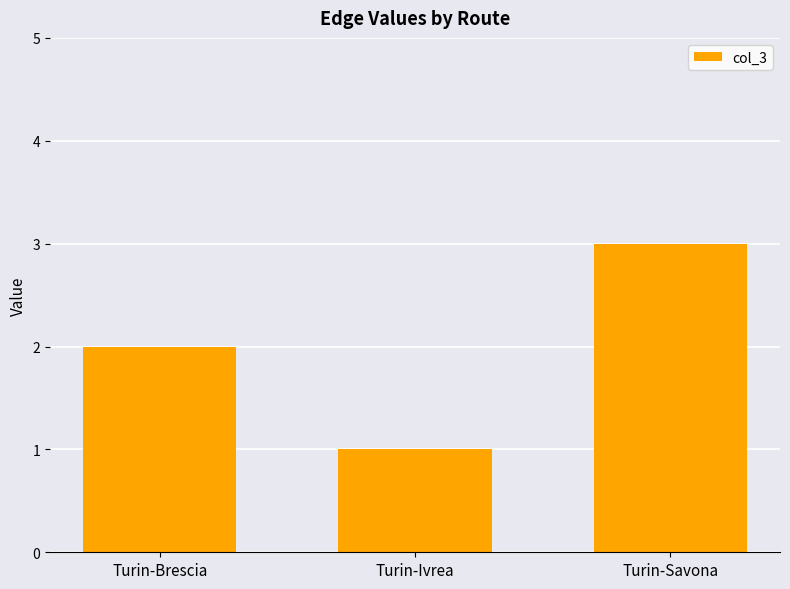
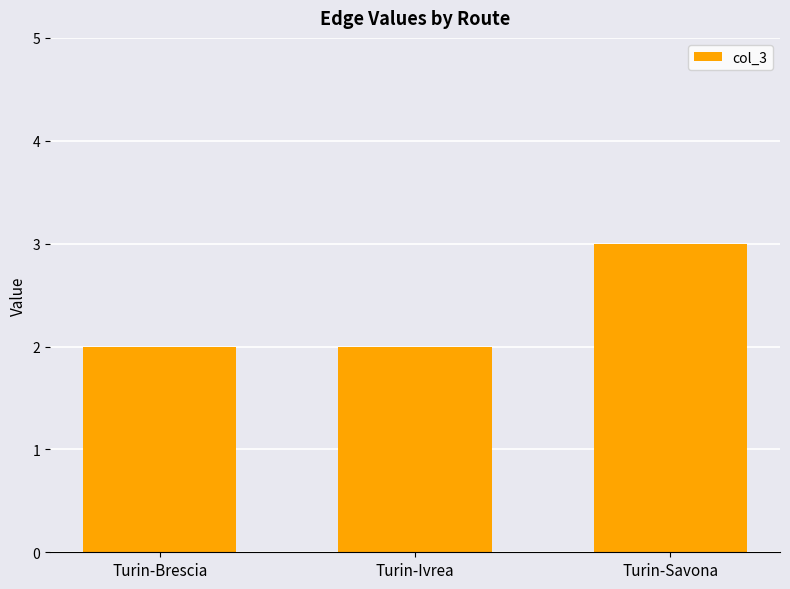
  {
    "Turin-Brescia": 2,
-   "Turin-Ivrea": 1,
+   "Turin-Ivrea": 2,
    "Turin-Savona": 3
  }
